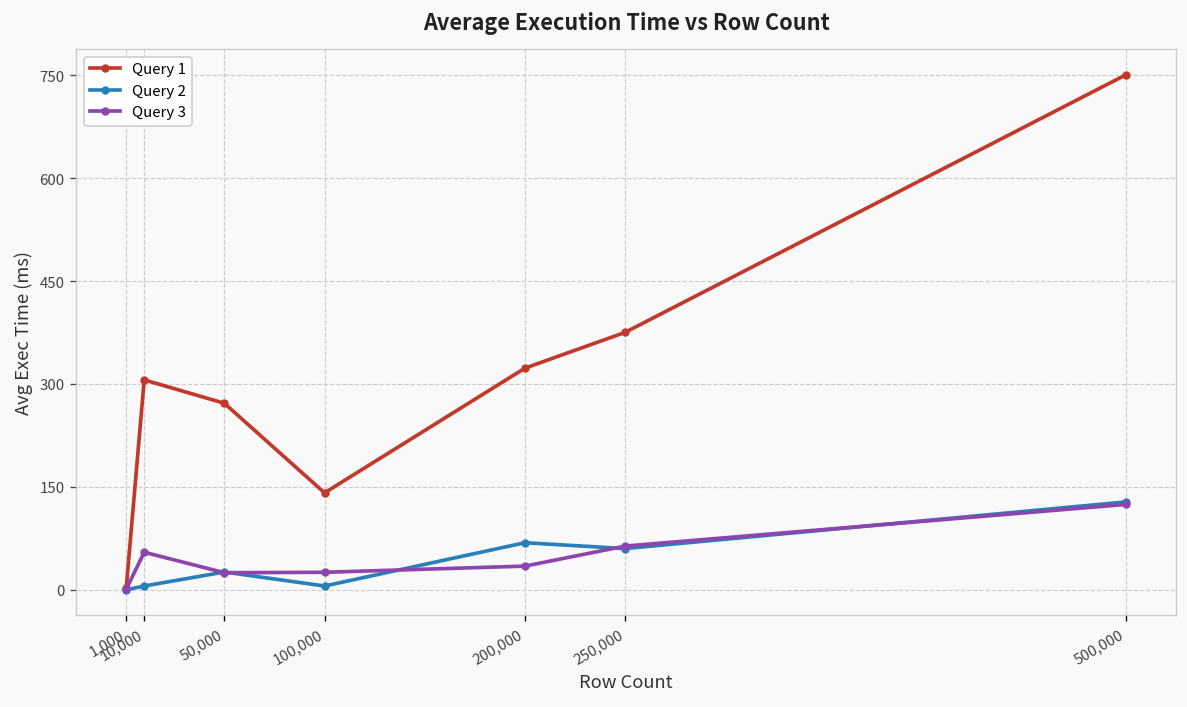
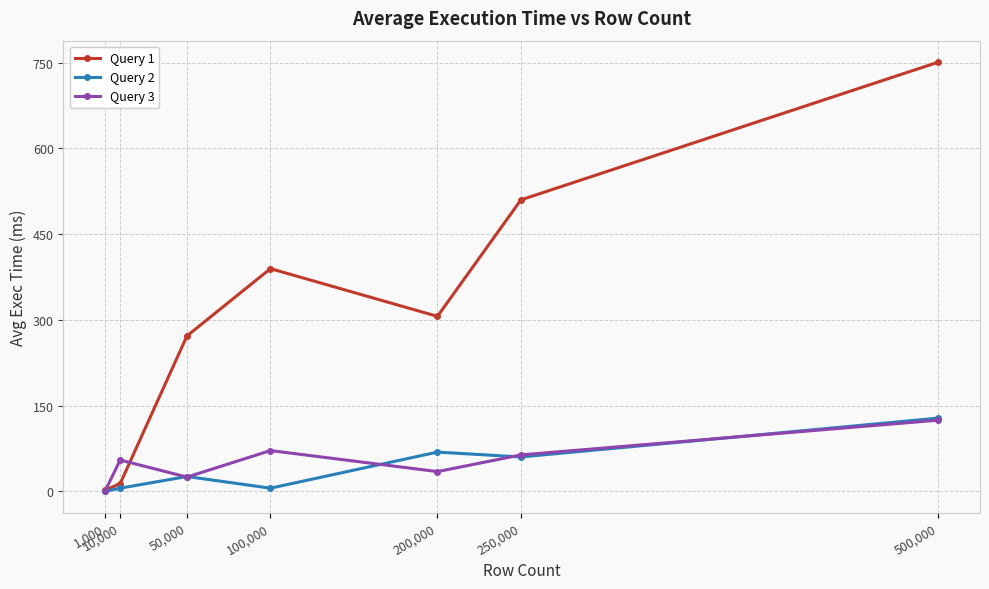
  {
    "Query 1": {
-     "10,000": 310,
+     "10,000": 10,
      "50,000": 270,
-     "100,000": 140,
-     "200,000": 320,
-     "250,000": 380,
+     "100,000": 390,
+     "200,000": 310,
+     "250,000": 510,
      "500,000": 750
    },
    "Query 2": {
      "10,000": 10,
      "100,000": 10,
      "200,000": 70
    },
    "Query 3": {
      "10,000": 50,
-     "100,000": 30,
+     "100,000": 70,
      "200,000": 30
    }
  }
